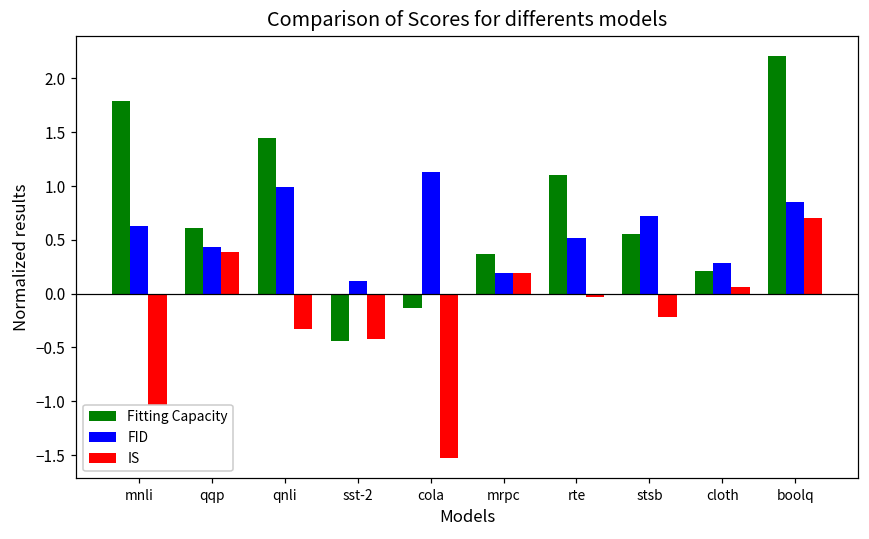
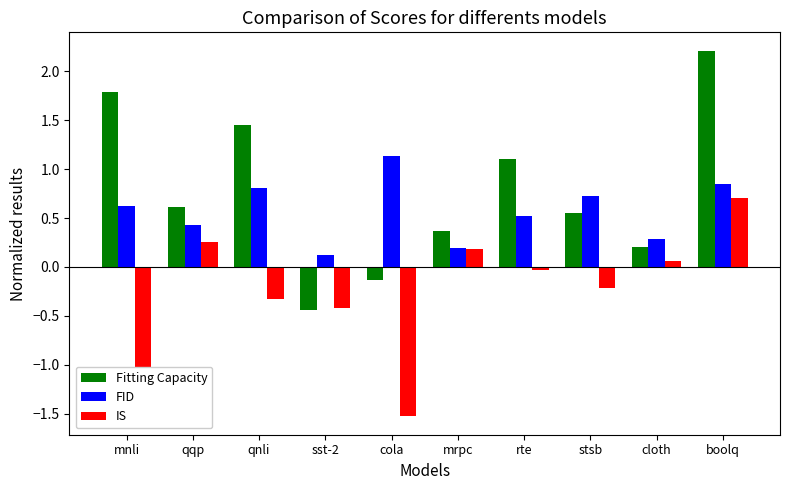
  {
    "Fitting Capacity": {
      "mnli": 1.8,
      "qqp": 0.6,
      "qnli": 1.4,
      "sst-2": -0.4,
      "cola": -0.1,
      "mrpc": 0.4,
      "rte": 1.1,
      "stsb": 0.6,
      "cloth": 0.2,
      "boolq": 2.2
    },
    "FID": {
      "mnli": 0.6,
      "qqp": 0.4,
-     "qnli": 1.0,
+     "qnli": 0.8,
      "sst-2": 0.1,
      "cola": 1.1,
      "mrpc": 0.2,
      "rte": 0.5,
      "stsb": 0.7,
      "cloth": 0.3,
      "boolq": 0.8
    },
    "IS": {
-     "qqp": 0.4,
+     "qqp": 0.3,
      "qnli": -0.3,
      "sst-2": -0.4,
      "cola": -1.5,
      "mrpc": 0.2,
      "rte": 0.0,
      "stsb": -0.2,
      "cloth": 0.1,
      "boolq": 0.7
    }
  }
